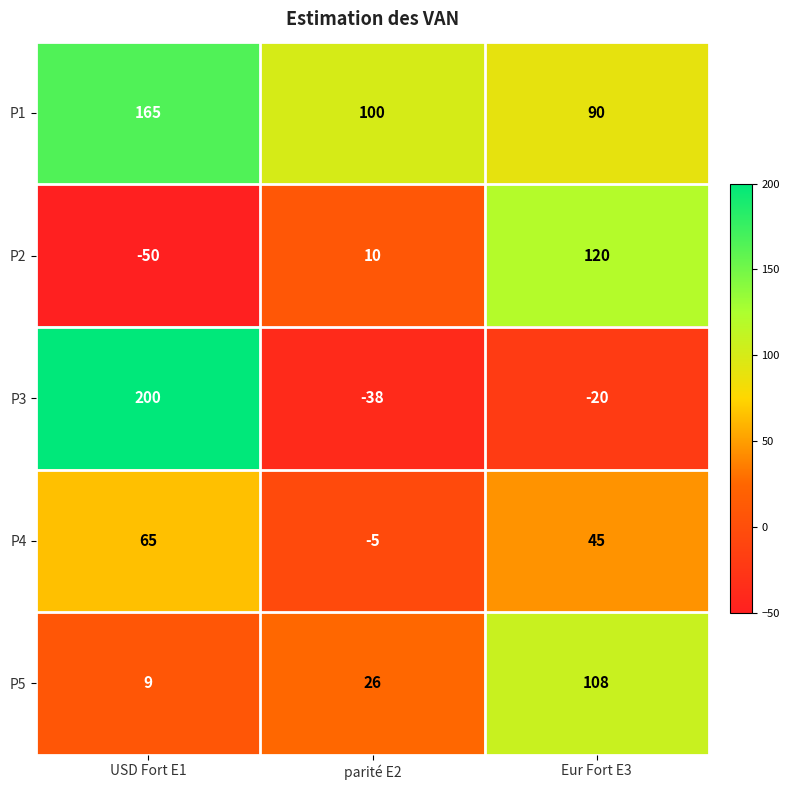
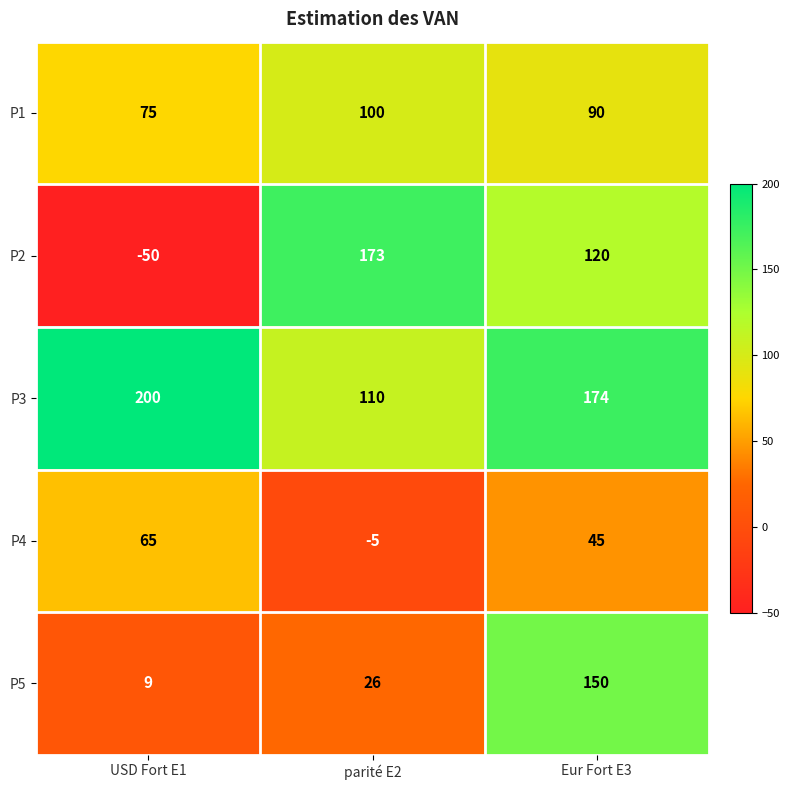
  {
    "P1": {
-     "USD Fort E1": 165,
+     "USD Fort E1": 75,
      "parité E2": 100,
      "Eur Fort E3": 90
    },
    "P2": {
      "USD Fort E1": -50,
-     "parité E2": 10,
+     "parité E2": 173,
      "Eur Fort E3": 120
    },
    "P3": {
      "USD Fort E1": 200,
-     "parité E2": -38,
-     "Eur Fort E3": -20
+     "parité E2": 110,
+     "Eur Fort E3": 174
    },
    "P4": {
      "USD Fort E1": 65,
      "parité E2": -5,
      "Eur Fort E3": 45
    },
    "P5": {
      "USD Fort E1": 9,
      "parité E2": 26,
-     "Eur Fort E3": 108
+     "Eur Fort E3": 150
    }
  }
